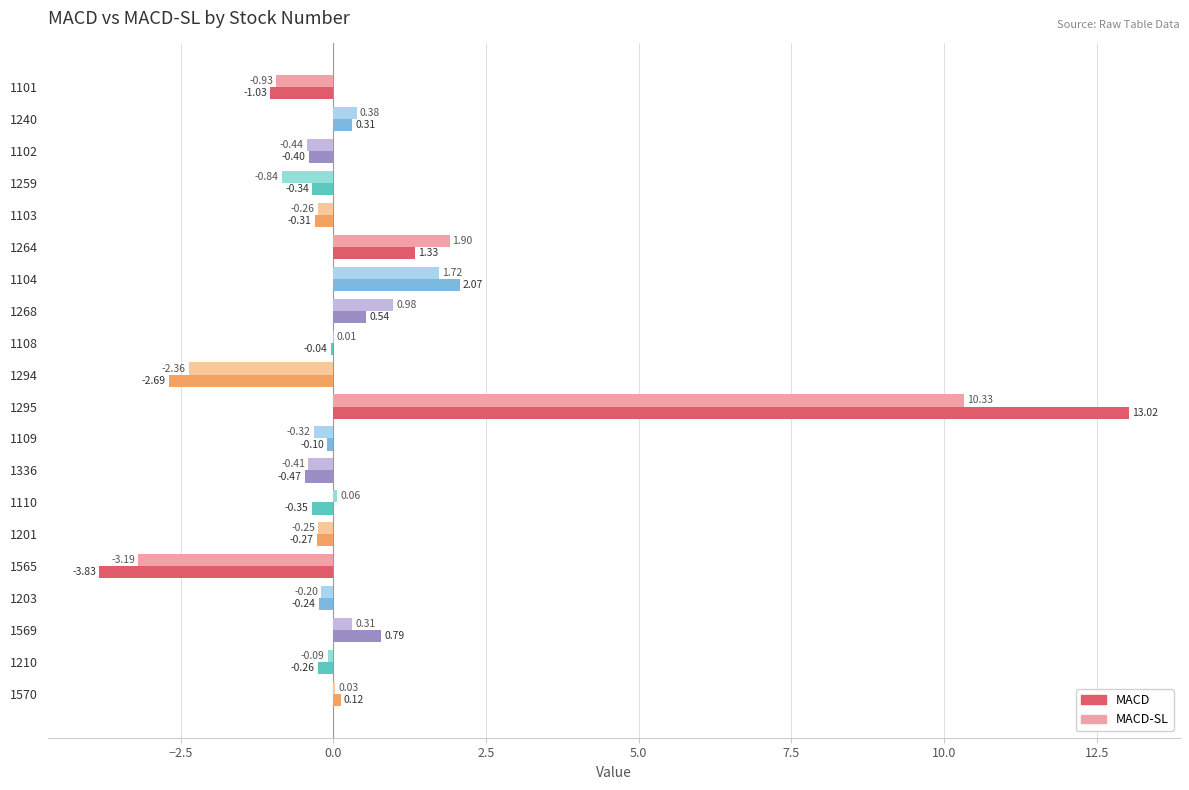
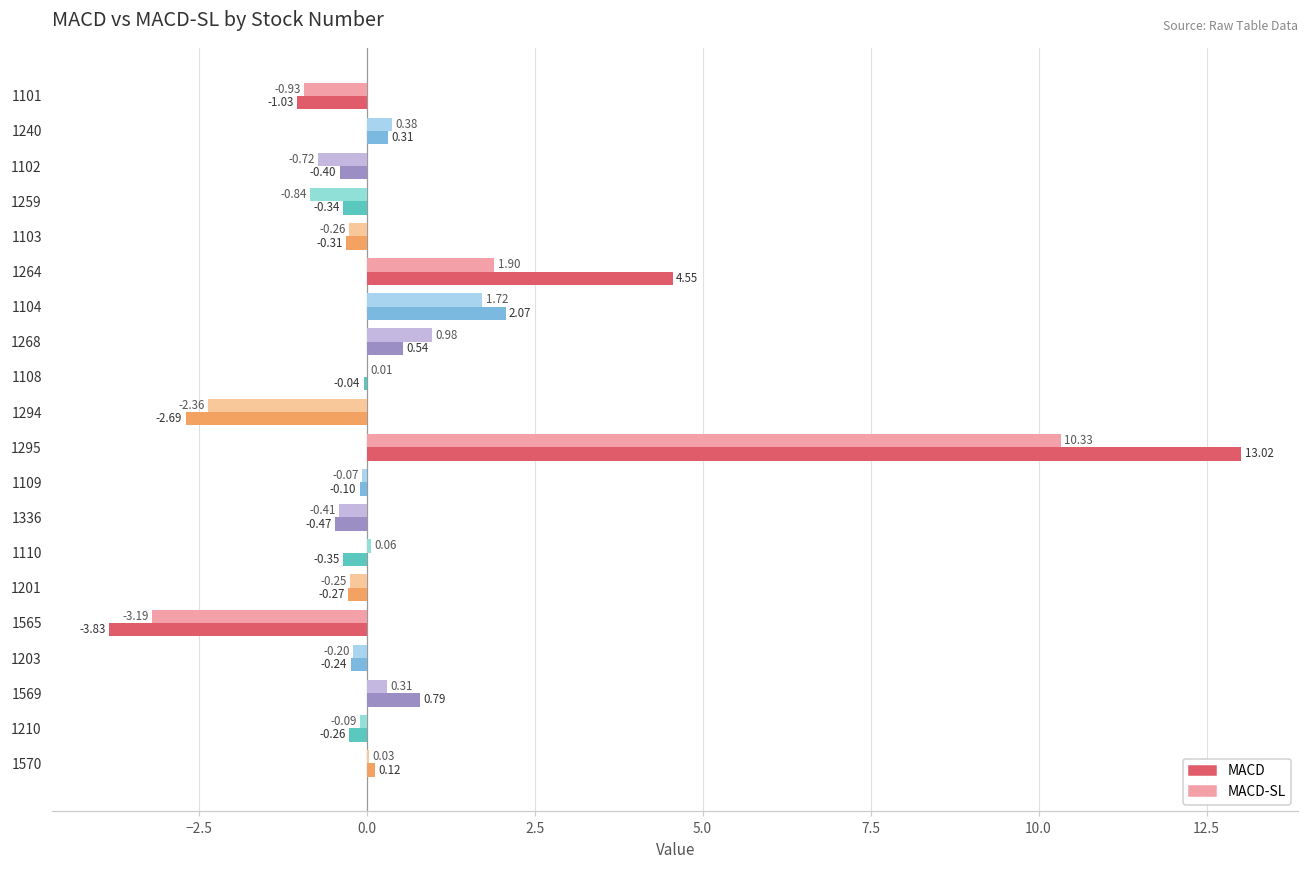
  {
    "MACD": {
      "1101": -1.03,
      "1240": 0.31,
      "1102": -0.40,
      "1259": -0.34,
      "1103": -0.31,
-     "1264": 1.33,
+     "1264": 4.55,
      "1104": 2.07,
      "1268": 0.54,
      "1108": -0.04,
      "1294": -2.69,
      "1295": 13.02,
      "1109": -0.10,
      "1336": -0.47,
      "1110": -0.35,
      "1201": -0.27,
      "1565": -3.83,
      "1203": -0.24,
      "1569": 0.79,
      "1210": -0.26,
      "1570": 0.12
    },
    "MACD-SL": {
      "1101": -0.93,
      "1240": 0.38,
-     "1102": -0.44,
+     "1102": -0.72,
      "1259": -0.84,
      "1103": -0.26,
      "1264": 1.90,
      "1104": 1.72,
      "1268": 0.98,
      "1108": 0.01,
      "1294": -2.36,
      "1295": 10.33,
-     "1109": -0.32,
+     "1109": -0.07,
      "1336": -0.41,
      "1110": 0.06,
      "1201": -0.25,
      "1565": -3.19,
      "1203": -0.20,
      "1569": 0.31,
      "1210": -0.09,
      "1570": 0.03
    }
  }
